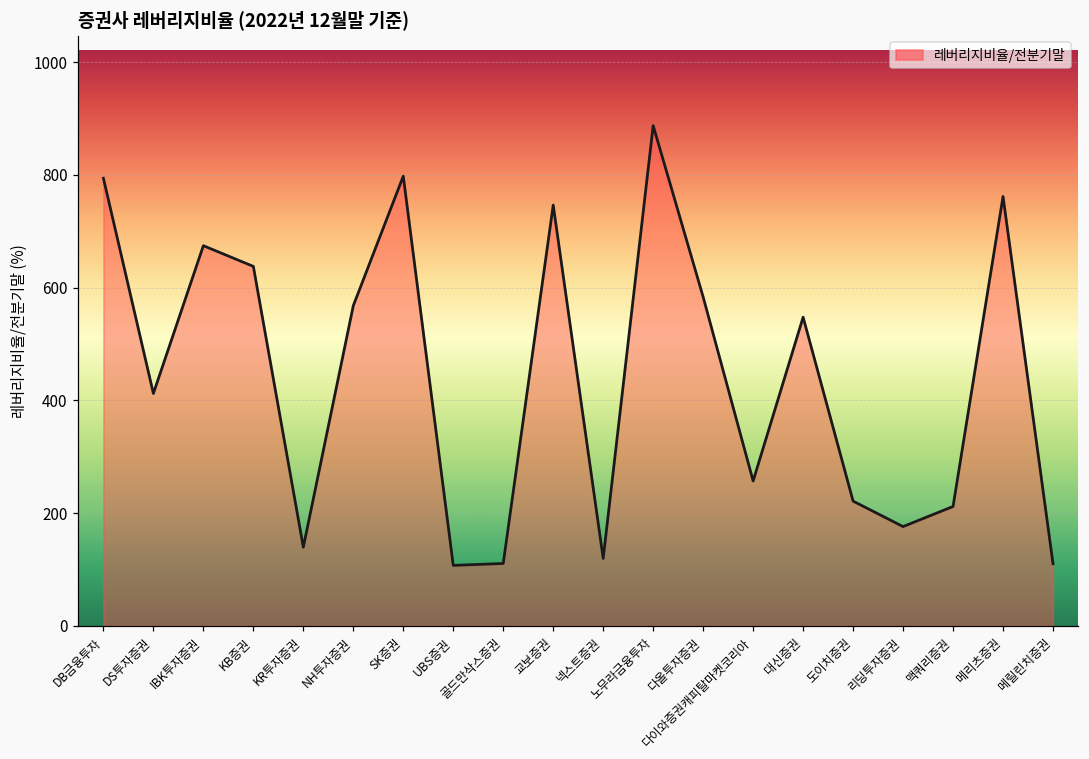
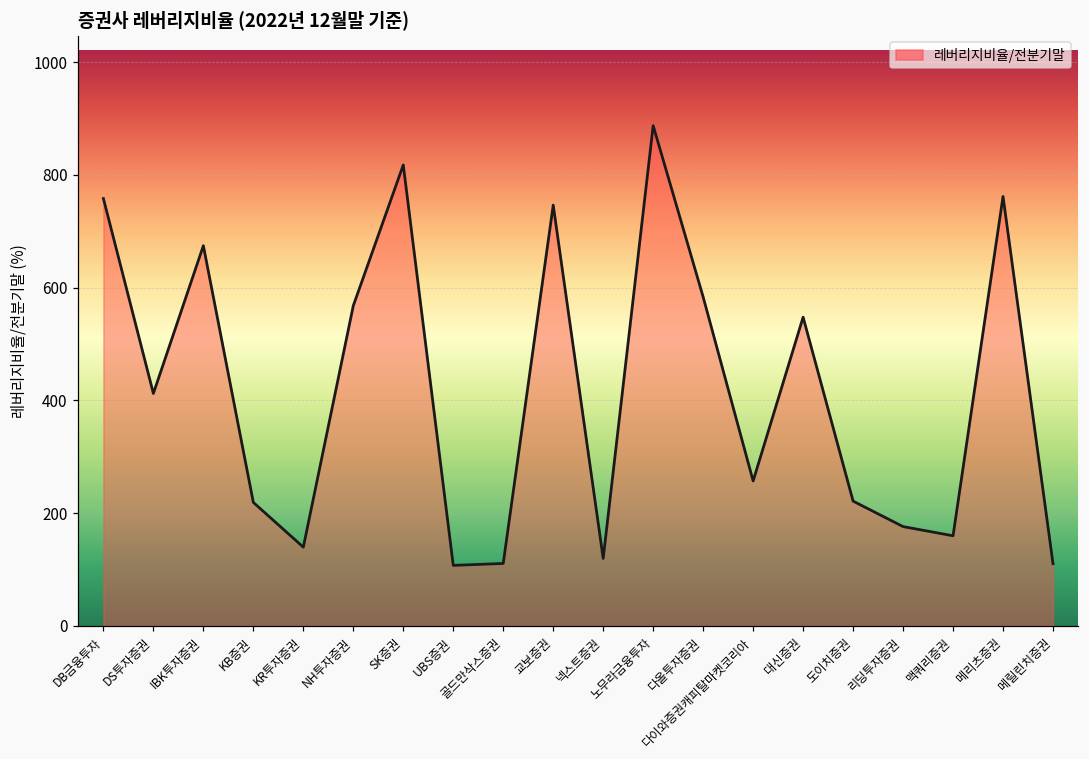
  {
-   "DB금융투자": 790,
+   "DB금융투자": 760,
    "DS투자증권": 410,
    "IBK투자증권": 670,
-   "KB증권": 640,
+   "KB증권": 220,
    "KR투자증권": 140,
    "NH투자증권": 570,
-   "SK증권": 800,
+   "SK증권": 820,
    "UBS증권": 110,
    "골드만삭스증권": 110,
    "교보증권": 750,
    "넥스트증권": 120,
    "노무라금융투자": 890,
    "다올투자증권": 580,
    "다이와증권캐피탈마켓코리아": 260,
    "대신증권": 550,
    "도이치증권": 220,
    "리딩투자증권": 180,
-   "맥쿼리증권": 210,
+   "맥쿼리증권": 160,
    "메리츠증권": 760,
    "메릴린치증권": 110
  }
